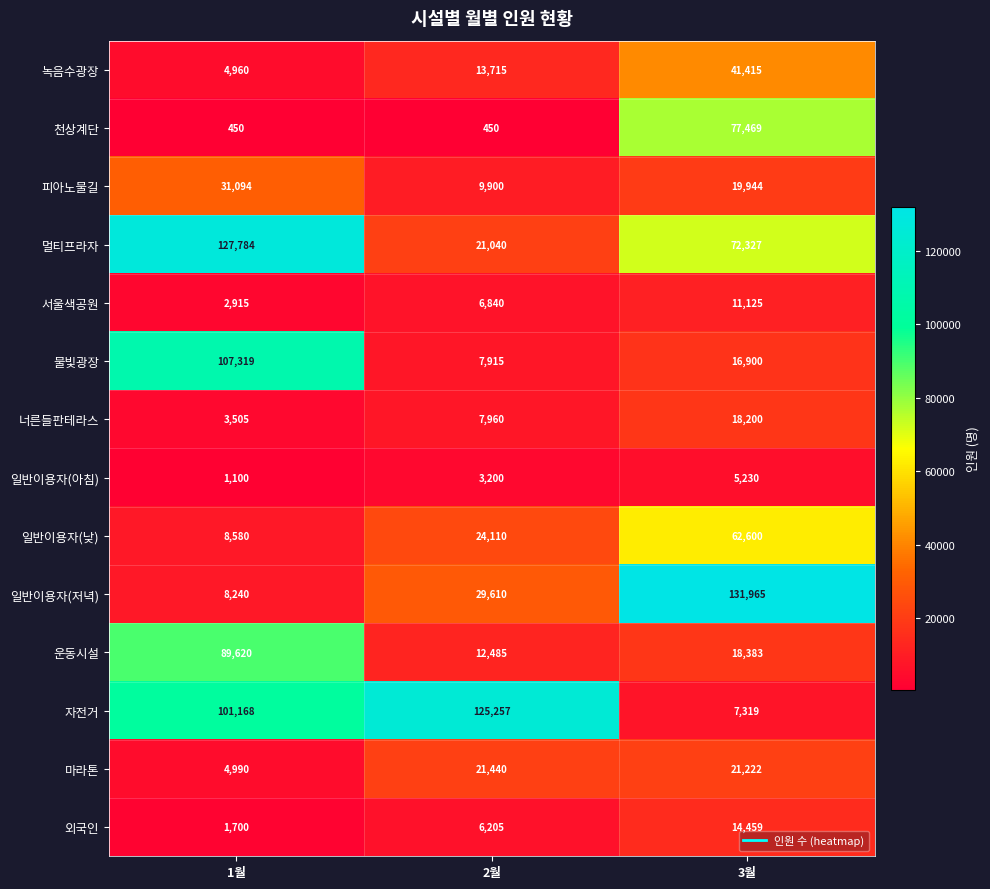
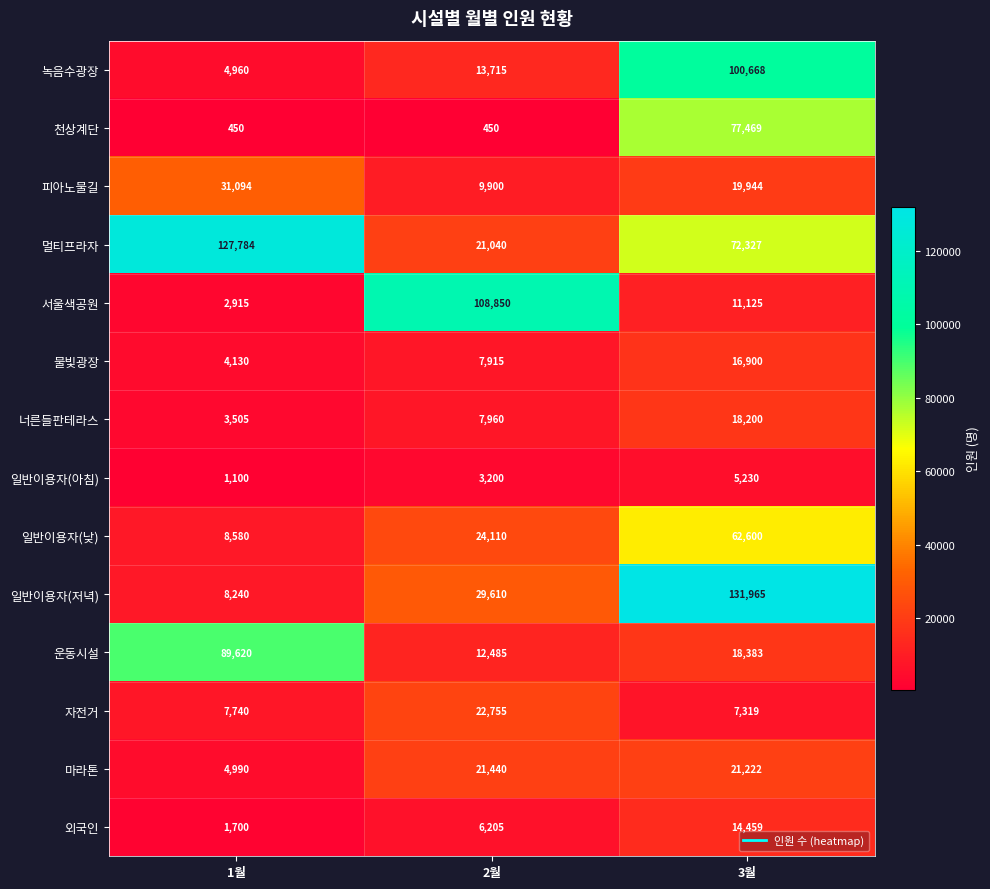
  {
    "녹음수광장": {
      "1월": "4,960",
      "2월": "13,715",
-     "3월": "41,415"
+     "3월": "100,668"
    },
    "천상계단": {
      "1월": "450",
      "2월": "450",
      "3월": "77,469"
    },
    "피아노물길": {
      "1월": "31,094",
      "2월": "9,900",
      "3월": "19,944"
    },
    "멀티프라자": {
      "1월": "127,784",
      "2월": "21,040",
      "3월": "72,327"
    },
    "서울색공원": {
      "1월": "2,915",
-     "2월": "6,840",
+     "2월": "108,850",
      "3월": "11,125"
    },
    "물빛광장": {
-     "1월": "107,319",
+     "1월": "4,130",
      "2월": "7,915",
      "3월": "16,900"
    },
    "너른들판테라스": {
      "1월": "3,505",
      "2월": "7,960",
      "3월": "18,200"
    },
    "일반이용자(아침)": {
      "1월": "1,100",
      "2월": "3,200",
      "3월": "5,230"
    },
    "일반이용자(낮)": {
      "1월": "8,580",
      "2월": "24,110",
      "3월": "62,600"
    },
    "일반이용자(저녁)": {
      "1월": "8,240",
      "2월": "29,610",
      "3월": "131,965"
    },
    "운동시설": {
      "1월": "89,620",
      "2월": "12,485",
      "3월": "18,383"
    },
    "자전거": {
-     "1월": "101,168",
-     "2월": "125,257",
+     "1월": "7,740",
+     "2월": "22,755",
      "3월": "7,319"
    },
    "마라톤": {
      "1월": "4,990",
      "2월": "21,440",
      "3월": "21,222"
    },
    "외국인": {
      "1월": "1,700",
      "2월": "6,205"
    }
  }
